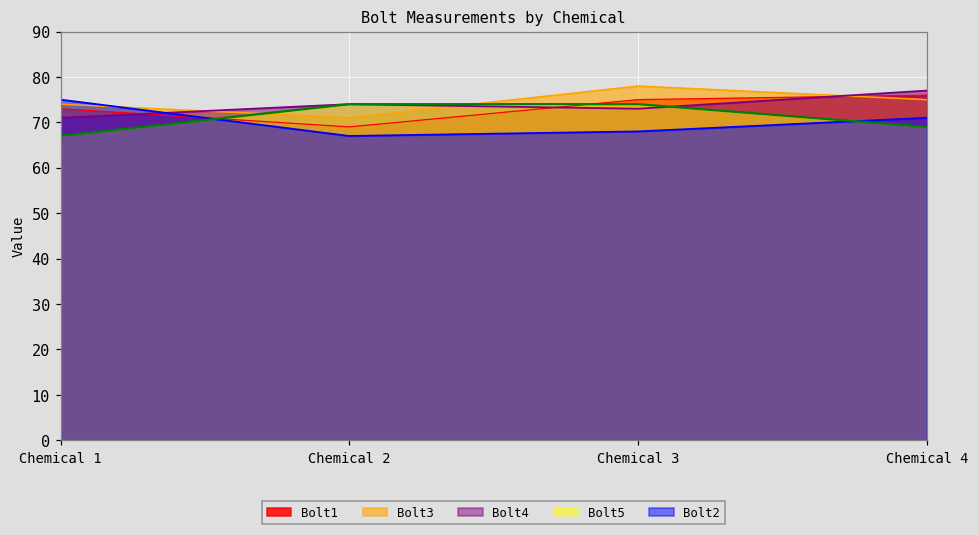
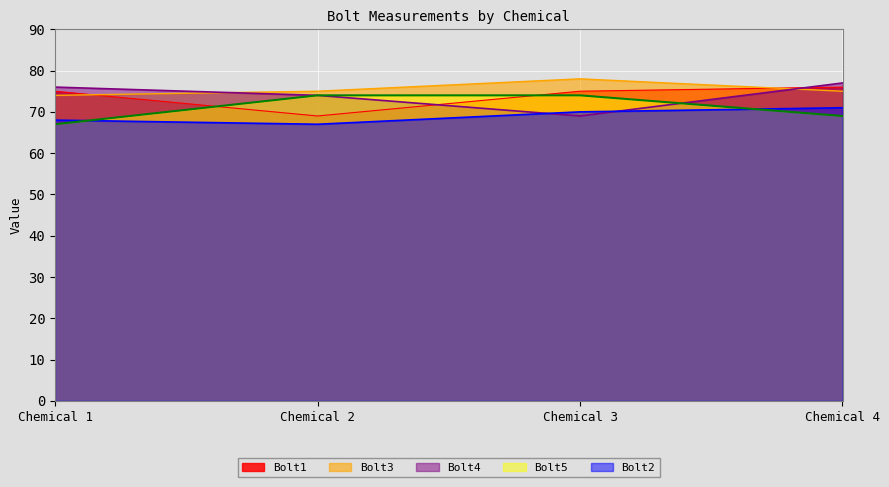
  {
    "Bolt1": {
-     "Chemical 1": 73,
+     "Chemical 1": 75,
      "Chemical 2": 69,
      "Chemical 3": 75,
      "Chemical 4": 76
    },
    "Bolt3": {
      "Chemical 1": 74,
-     "Chemical 2": 71,
+     "Chemical 2": 75,
      "Chemical 3": 78,
      "Chemical 4": 75
    },
    "Bolt4": {
-     "Chemical 1": 71,
-     "Chemical 3": 73,
+     "Chemical 1": 76,
+     "Chemical 3": 69,
      "Chemical 4": 77
    },
    "Bolt5": {
      "Chemical 1": 67,
      "Chemical 3": 74,
      "Chemical 4": 69
    },
    "Bolt2": {
-     "Chemical 1": 75,
+     "Chemical 1": 68,
      "Chemical 2": 67,
-     "Chemical 3": 68,
+     "Chemical 3": 70,
      "Chemical 4": 71
    }
  }
